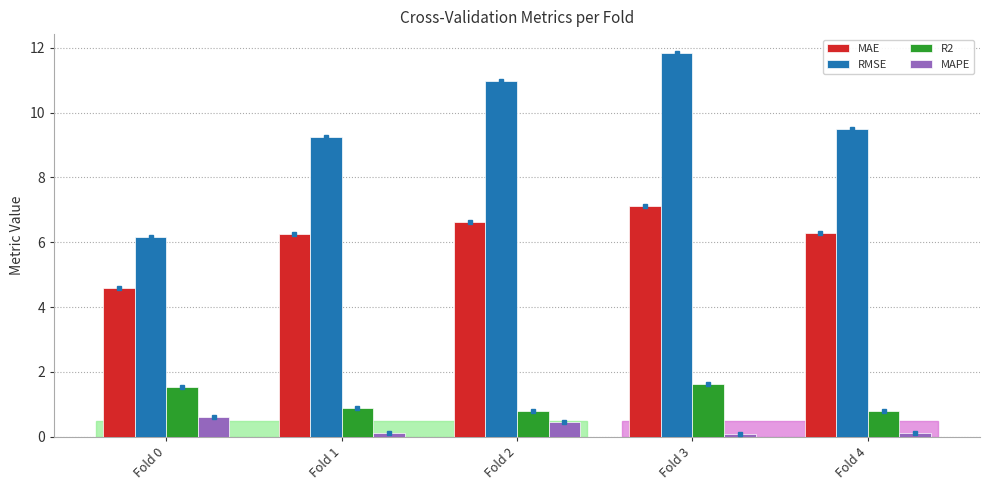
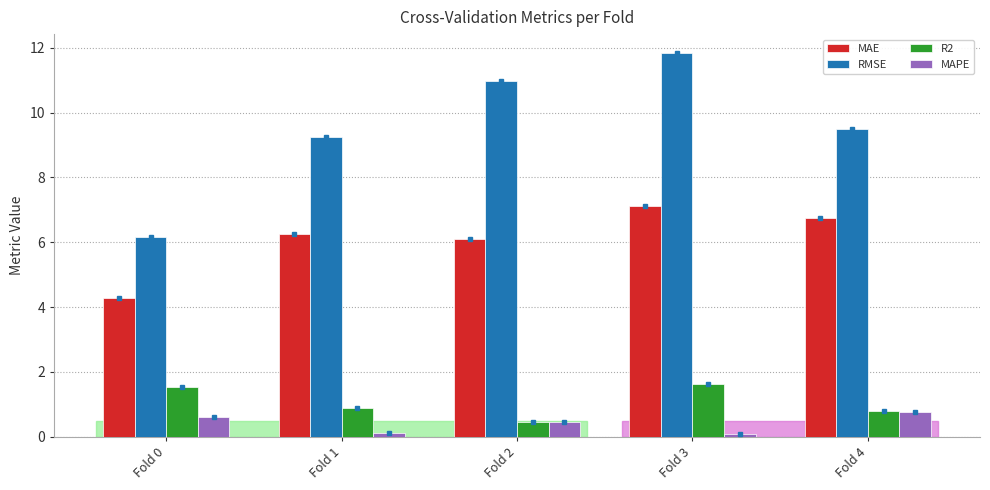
  {
    "MAE": {
-     "Fold 0": 4.6,
+     "Fold 0": 4.3,
      "Fold 1": 6.3,
-     "Fold 2": 6.6,
+     "Fold 2": 6.1,
      "Fold 3": 7.1,
-     "Fold 4": 6.3
+     "Fold 4": 6.7
    },
    "R2": {
      "Fold 0": 1.5,
      "Fold 1": 0.9,
-     "Fold 2": 0.8,
+     "Fold 2": 0.5,
      "Fold 3": 1.6,
      "Fold 4": 0.8
    },
    "MAPE": {
      "Fold 0": 0.6,
      "Fold 1": 0.1,
      "Fold 2": 0.4,
      "Fold 3": 0.1,
-     "Fold 4": 0.1
+     "Fold 4": 0.8
    }
  }
